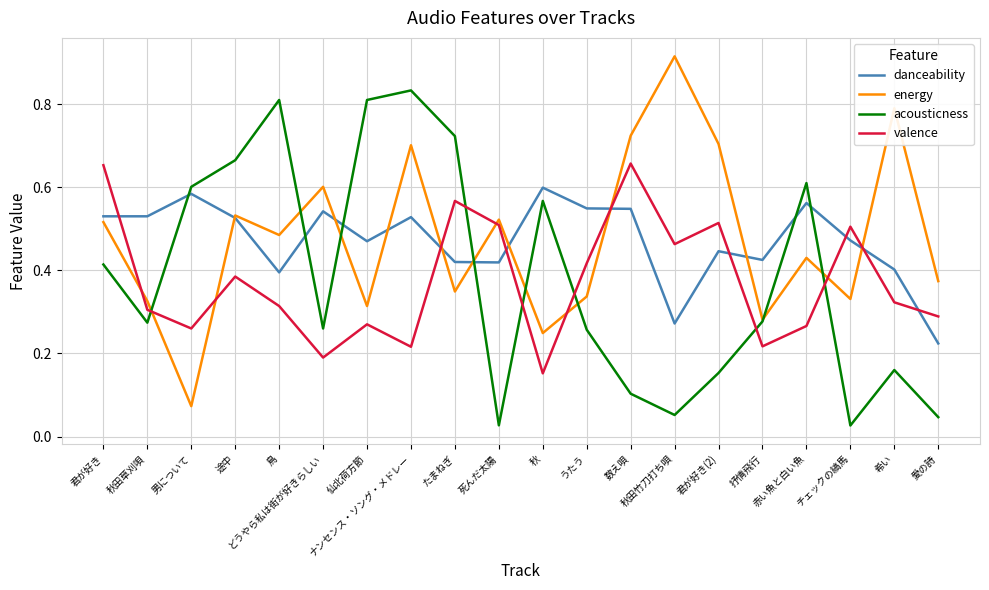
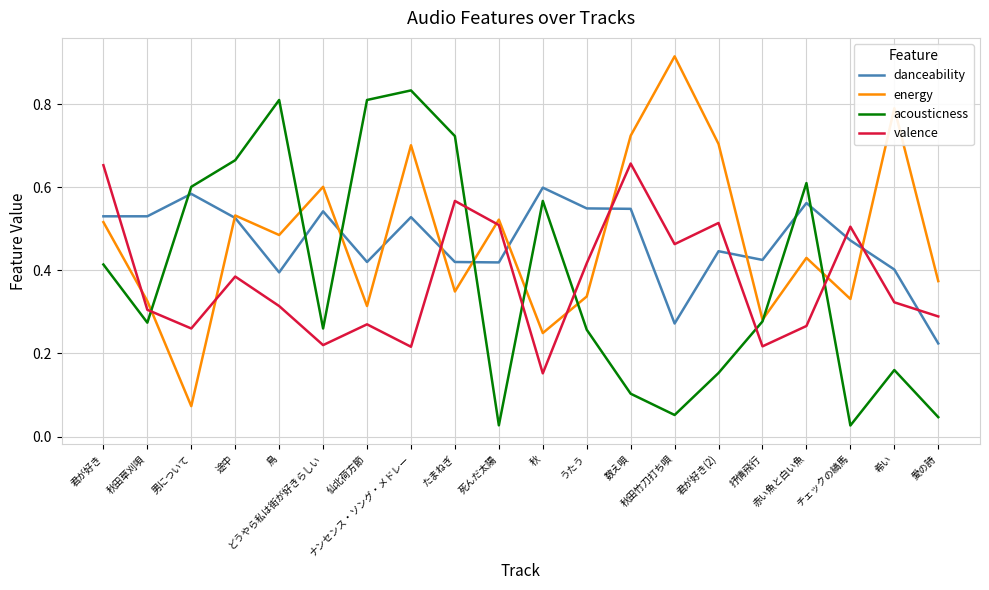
  {
    "danceability": {
      "君が好き": 0.53,
      "秋田草刈唄": 0.53,
      "男について": 0.58,
      "鳥": 0.40,
      "どうやら私は街が好きらしい": 0.54,
-     "仙北荷方節": 0.47,
+     "仙北荷方節": 0.42,
      "ナンセンス・ソング・メドレー": 0.53,
      "たまねぎ": 0.42,
      "死んだ太陽": 0.42,
      "秋": 0.60,
      "うたう": 0.55,
      "数え唄": 0.55,
      "秋田竹刀打ち唄": 0.27,
      "君が好き(2)": 0.45,
      "抒情飛行": 0.43,
      "赤い魚と白い魚": 0.56,
      "チェックの縞馬": 0.47,
      "希い": 0.40,
      "愛の詩": 0.22
    },
    "energy": {
      "君が好き": 0.52,
      "秋田草刈唄": 0.33,
      "男について": 0.07,
      "鳥": 0.49,
      "どうやら私は街が好きらしい": 0.60,
      "仙北荷方節": 0.31,
      "ナンセンス・ソング・メドレー": 0.70,
      "たまねぎ": 0.35,
      "死んだ太陽": 0.52,
      "秋": 0.25,
      "うたう": 0.34,
      "数え唄": 0.72,
      "秋田竹刀打ち唄": 0.92,
      "君が好き(2)": 0.70,
      "赤い魚と白い魚": 0.43,
      "チェックの縞馬": 0.33,
      "愛の詩": 0.37
    },
    "acousticness": {
      "君が好き": 0.41,
      "秋田草刈唄": 0.27,
      "男について": 0.60,
      "途中": 0.67,
      "鳥": 0.81,
      "どうやら私は街が好きらしい": 0.26,
      "仙北荷方節": 0.81,
      "ナンセンス・ソング・メドレー": 0.83,
      "たまねぎ": 0.72,
      "死んだ太陽": 0.03,
      "秋": 0.57,
      "うたう": 0.26,
      "数え唄": 0.10,
      "秋田竹刀打ち唄": 0.05,
      "君が好き(2)": 0.15,
      "赤い魚と白い魚": 0.61,
      "チェックの縞馬": 0.03,
      "希い": 0.16,
      "愛の詩": 0.05
    },
    "valence": {
      "君が好き": 0.65,
      "秋田草刈唄": 0.31,
      "男について": 0.26,
      "途中": 0.39,
      "鳥": 0.31,
-     "どうやら私は街が好きらしい": 0.19,
+     "どうやら私は街が好きらしい": 0.22,
      "仙北荷方節": 0.27,
      "ナンセンス・ソング・メドレー": 0.22,
      "たまねぎ": 0.57,
      "死んだ太陽": 0.51,
      "秋": 0.15,
      "うたう": 0.42,
      "数え唄": 0.66,
      "秋田竹刀打ち唄": 0.46,
      "君が好き(2)": 0.51,
      "抒情飛行": 0.22,
      "赤い魚と白い魚": 0.27,
      "チェックの縞馬": 0.51,
      "希い": 0.32,
      "愛の詩": 0.29
    }
  }
